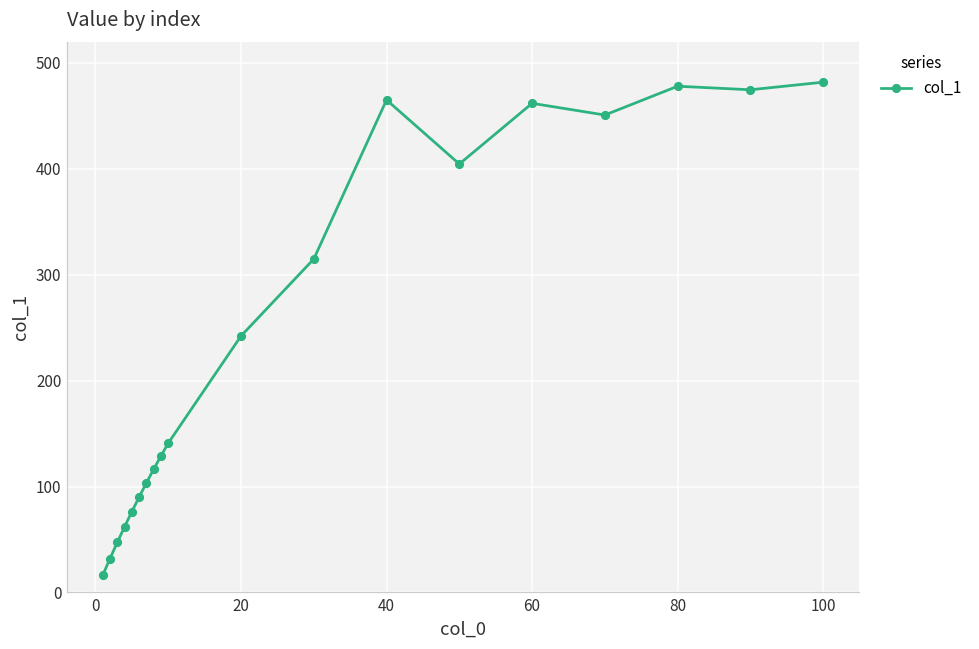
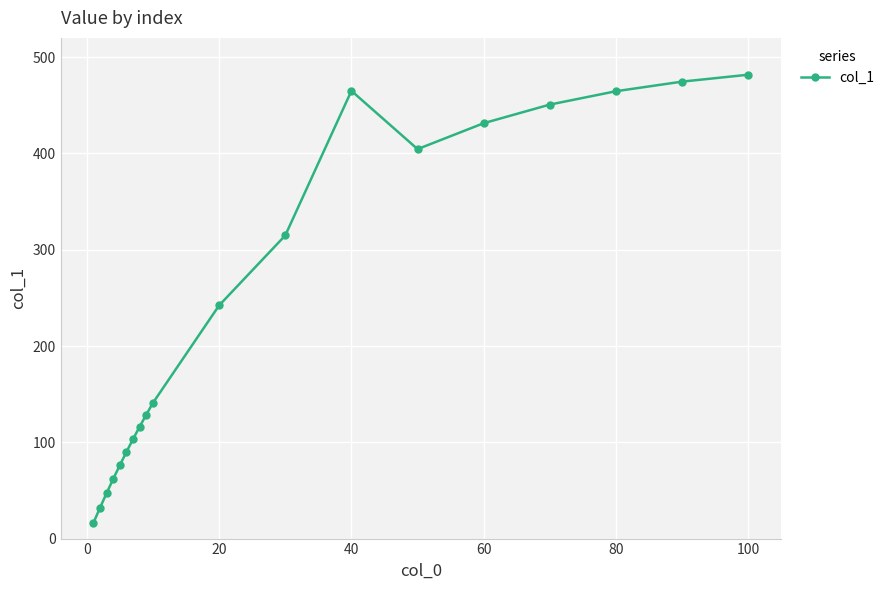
  {
    "20": 240,
    "40": 470,
-   "60": 460,
-   "80": 480,
+   "60": 430,
+   "80": 460,
    "100": 480
  }
